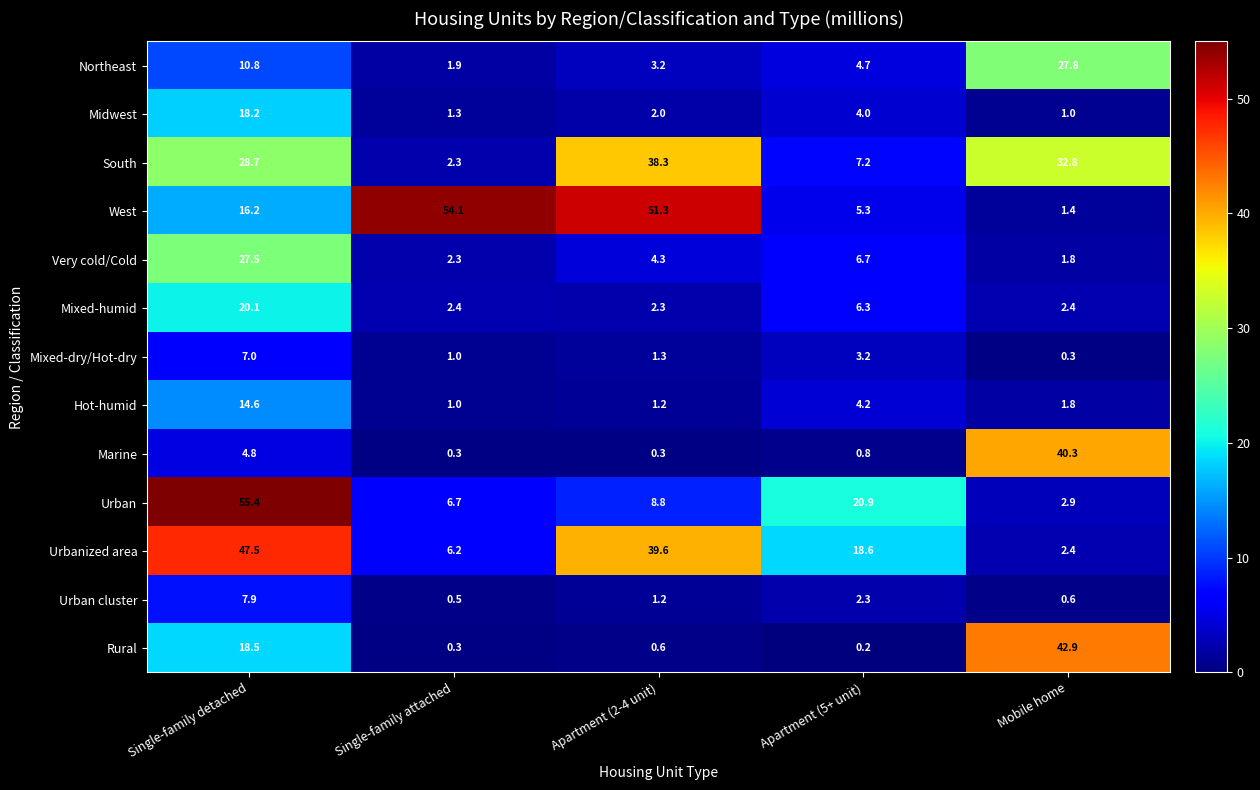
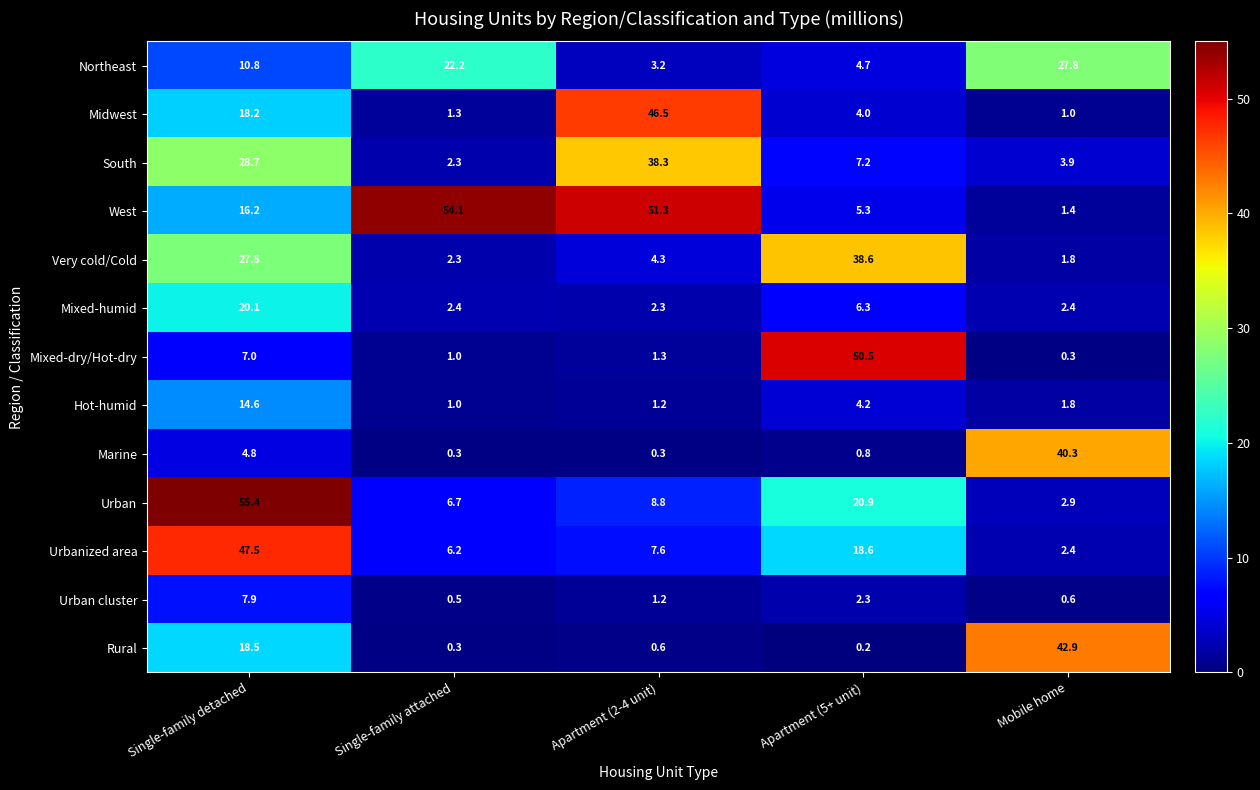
  {
    "Northeast": {
      "Single-family detached": 10.8,
-     "Single-family attached": 1.9,
+     "Single-family attached": 22.2,
      "Apartment (2-4 unit)": 3.2,
      "Apartment (5+ unit)": 4.7,
      "Mobile home": 27.8
    },
    "Midwest": {
      "Single-family detached": 18.2,
      "Single-family attached": 1.3,
-     "Apartment (2-4 unit)": 2.0,
+     "Apartment (2-4 unit)": 46.5,
      "Apartment (5+ unit)": 4.0,
      "Mobile home": 1.0
    },
    "South": {
      "Single-family detached": 28.7,
      "Single-family attached": 2.3,
      "Apartment (2-4 unit)": 38.3,
      "Apartment (5+ unit)": 7.2,
-     "Mobile home": 32.8
+     "Mobile home": 3.9
    },
    "West": {
      "Single-family detached": 16.2,
      "Single-family attached": 54.1,
      "Apartment (2-4 unit)": 51.3,
      "Apartment (5+ unit)": 5.3,
      "Mobile home": 1.4
    },
    "Very cold/Cold": {
      "Single-family detached": 27.5,
      "Single-family attached": 2.3,
      "Apartment (2-4 unit)": 4.3,
-     "Apartment (5+ unit)": 6.7,
+     "Apartment (5+ unit)": 38.6,
      "Mobile home": 1.8
    },
    "Mixed-humid": {
      "Single-family detached": 20.1,
      "Single-family attached": 2.4,
      "Apartment (2-4 unit)": 2.3,
      "Apartment (5+ unit)": 6.3,
      "Mobile home": 2.4
    },
    "Mixed-dry/Hot-dry": {
      "Single-family detached": 7.0,
      "Single-family attached": 1.0,
      "Apartment (2-4 unit)": 1.3,
-     "Apartment (5+ unit)": 3.2,
+     "Apartment (5+ unit)": 50.5,
      "Mobile home": 0.3
    },
    "Hot-humid": {
      "Single-family detached": 14.6,
      "Single-family attached": 1.0,
      "Apartment (2-4 unit)": 1.2,
      "Apartment (5+ unit)": 4.2,
      "Mobile home": 1.8
    },
    "Marine": {
      "Single-family detached": 4.8,
      "Single-family attached": 0.3,
      "Apartment (2-4 unit)": 0.3,
      "Apartment (5+ unit)": 0.8,
      "Mobile home": 40.3
    },
    "Urban": {
      "Single-family detached": 55.4,
      "Single-family attached": 6.7,
      "Apartment (2-4 unit)": 8.8,
      "Apartment (5+ unit)": 20.9,
      "Mobile home": 2.9
    },
    "Urbanized area": {
      "Single-family detached": 47.5,
      "Single-family attached": 6.2,
-     "Apartment (2-4 unit)": 39.6,
+     "Apartment (2-4 unit)": 7.6,
      "Apartment (5+ unit)": 18.6,
      "Mobile home": 2.4
    },
    "Urban cluster": {
      "Single-family detached": 7.9,
      "Single-family attached": 0.5,
      "Apartment (2-4 unit)": 1.2,
      "Apartment (5+ unit)": 2.3,
      "Mobile home": 0.6
    },
    "Rural": {
      "Single-family detached": 18.5,
      "Single-family attached": 0.3,
      "Apartment (2-4 unit)": 0.6,
      "Apartment (5+ unit)": 0.2,
      "Mobile home": 42.9
    }
  }
